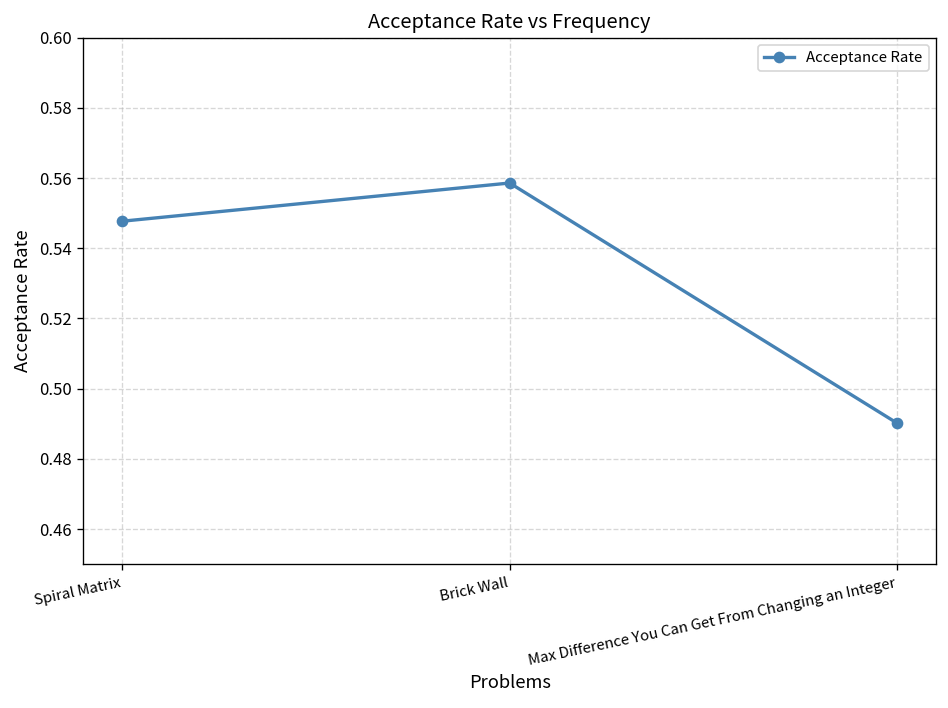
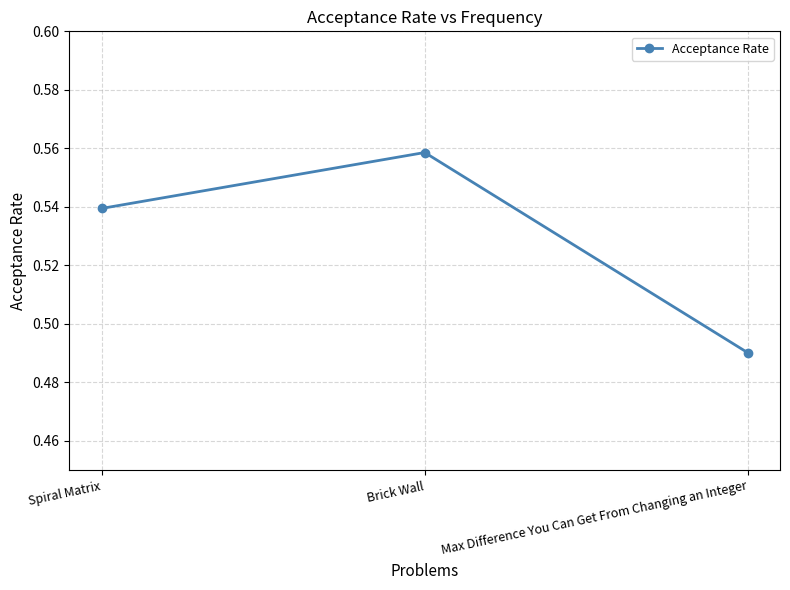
  {
-   "Spiral Matrix": 0.548,
+   "Spiral Matrix": 0.539,
    "Brick Wall": 0.559,
    "Max Difference You Can Get From Changing an Integer": 0.490
  }
